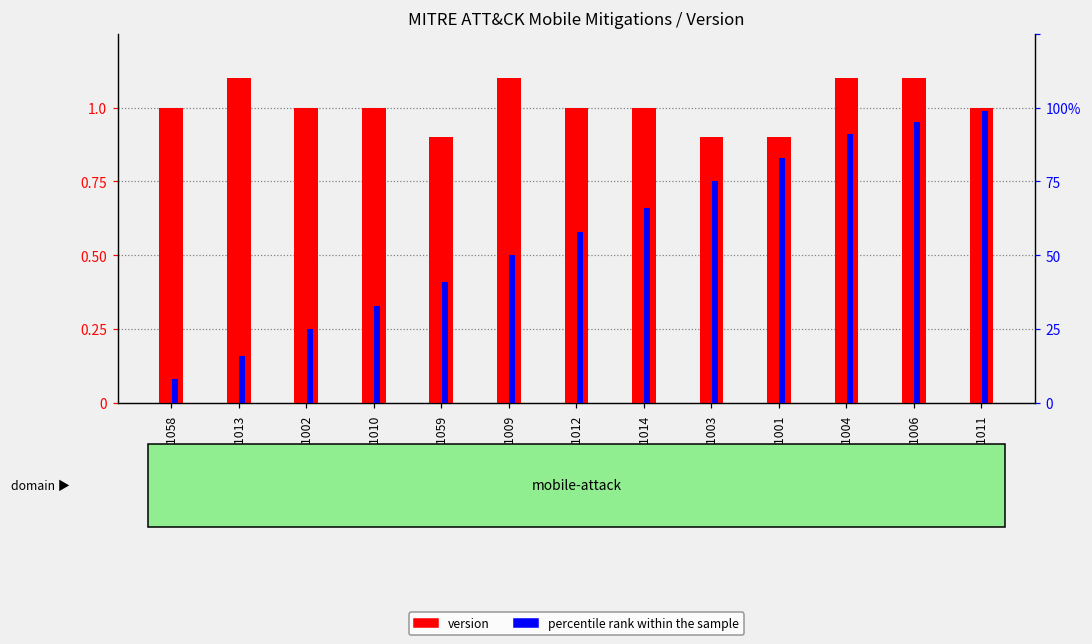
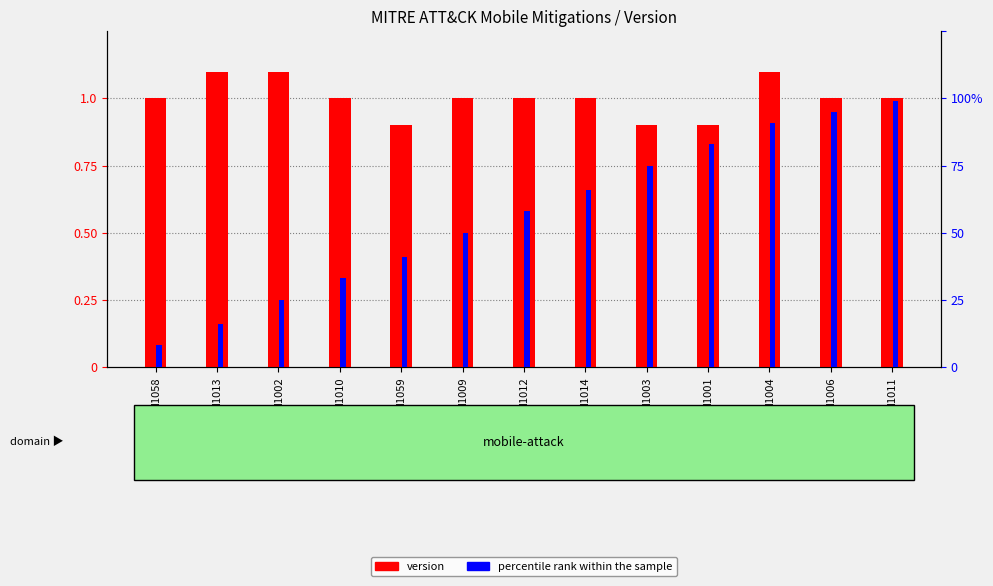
  {
    "version": {
      "M1058": 1.0,
      "M1013": 1.1,
-     "M1002": 1.0,
+     "M1002": 1.1,
      "M1010": 1.0,
      "M1059": 0.9,
-     "M1009": 1.1,
+     "M1009": 1.0,
      "M1012": 1.0,
      "M1014": 1.0,
      "M1003": 0.9,
      "M1001": 0.9,
      "M1004": 1.1,
-     "M1006": 1.1,
+     "M1006": 1.0,
      "M1011": 1.0
    }
  }
